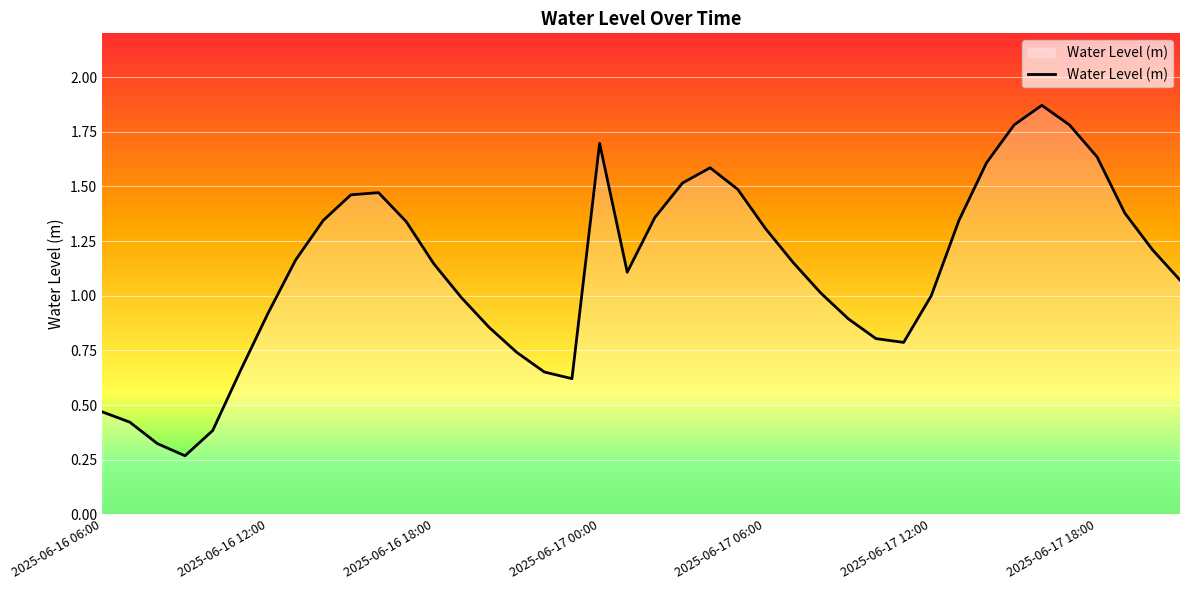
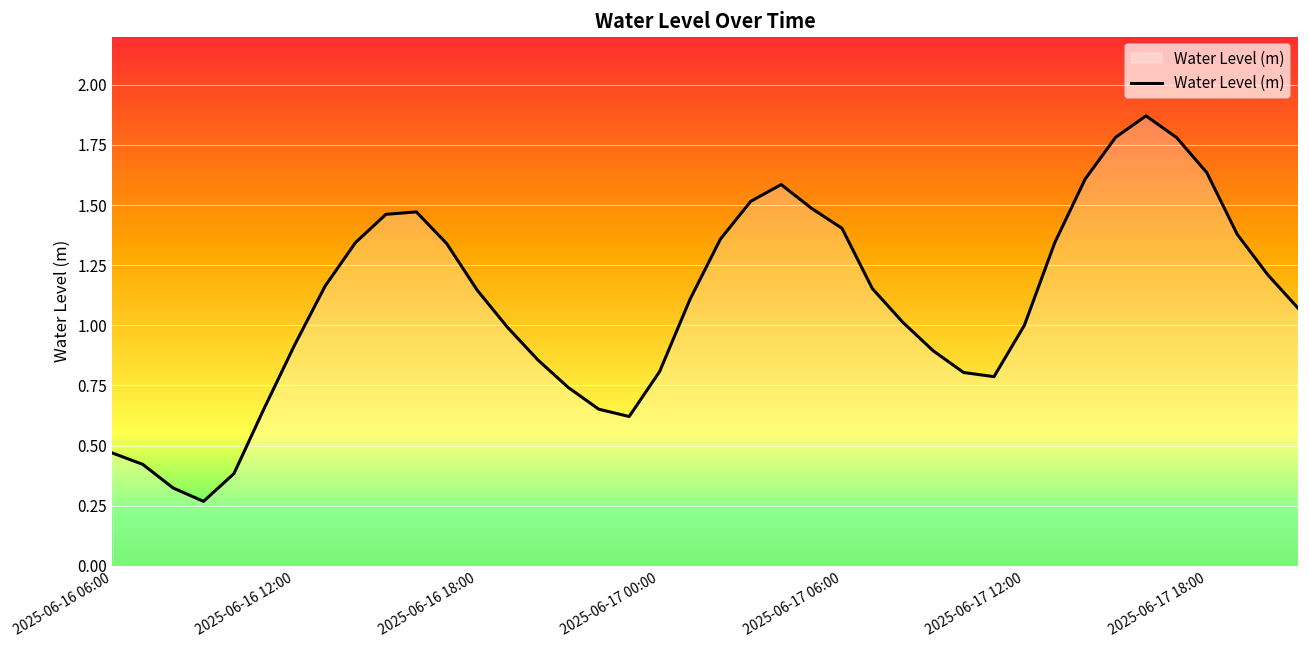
  {
    "2025-06-16 06:00": 0.47,
    "2025-06-16 12:00": 0.92,
    "2025-06-16 18:00": 1.15,
-   "2025-06-17 00:00": 1.70,
-   "2025-06-17 06:00": 1.31,
+   "2025-06-17 00:00": 0.81,
+   "2025-06-17 06:00": 1.40,
    "2025-06-17 12:00": 1.00,
    "2025-06-17 18:00": 1.63
  }
